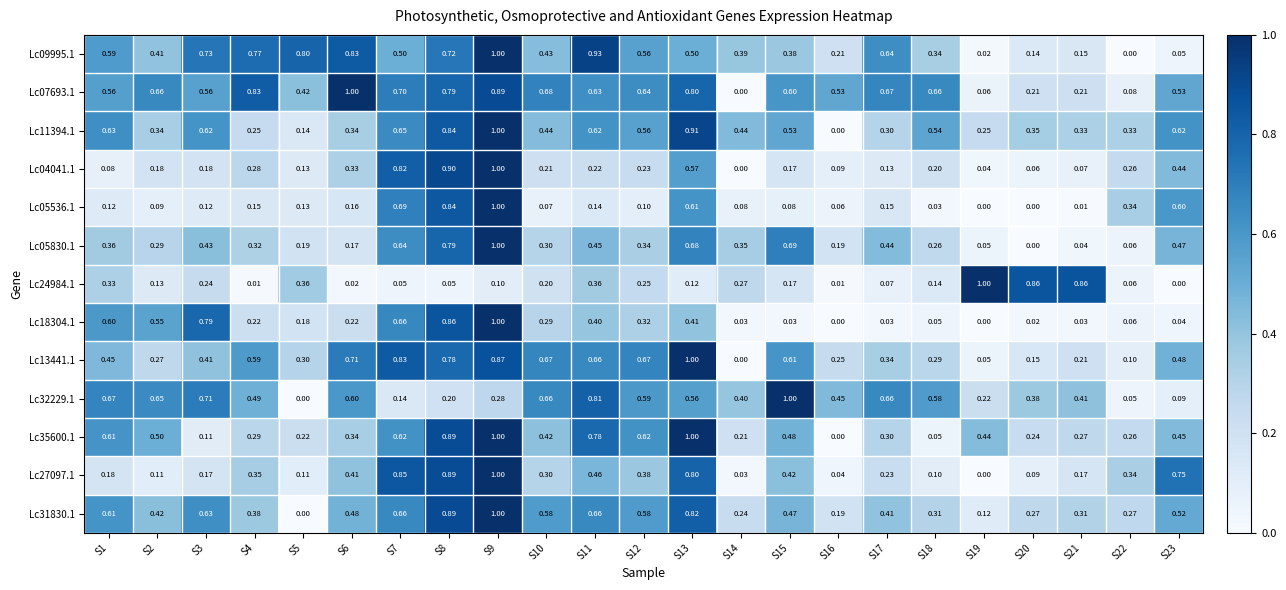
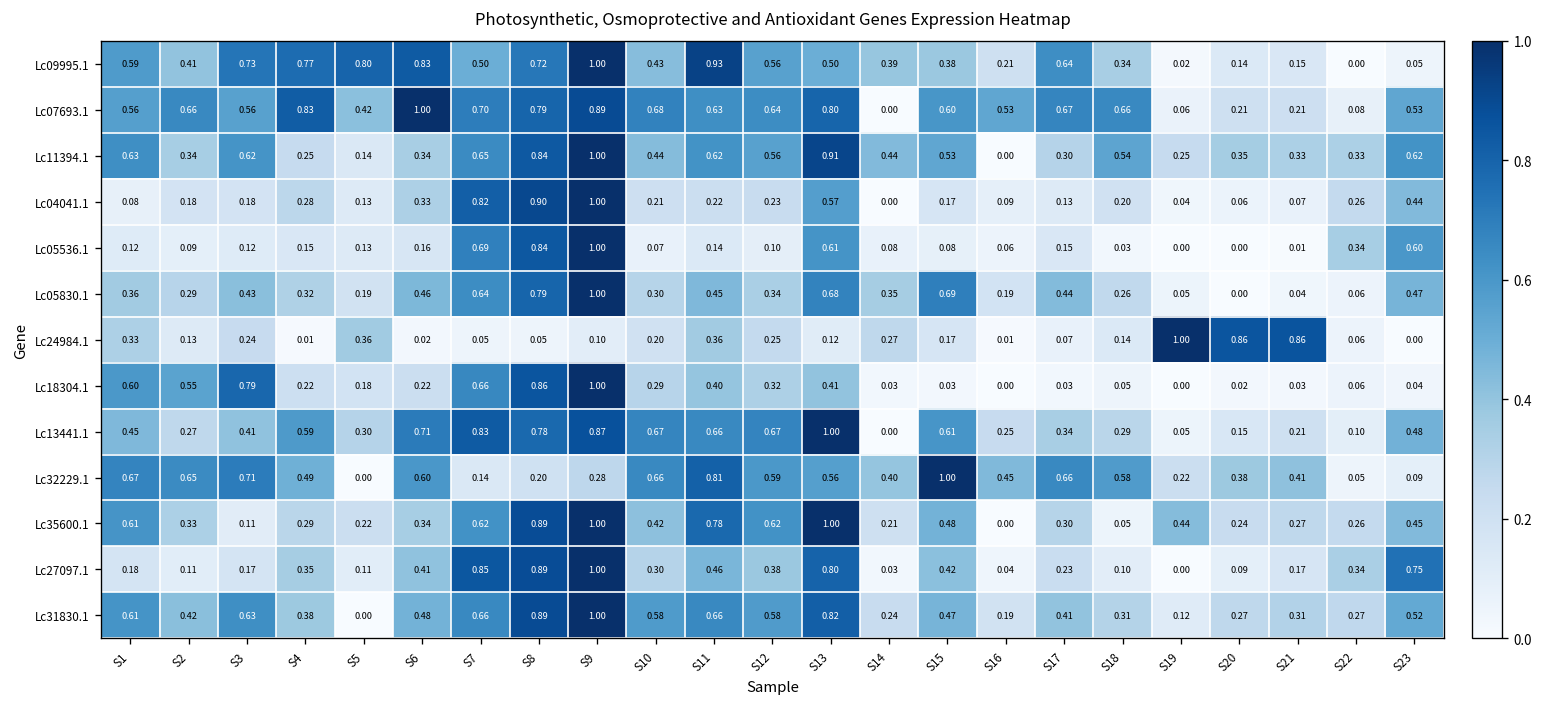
  {
    "Lc05830.1": {
      "S1": 0.36,
      "S2": 0.29,
      "S3": 0.43,
      "S4": 0.32,
      "S5": 0.19,
-     "S6": 0.17,
+     "S6": 0.46,
      "S7": 0.64,
      "S8": 0.79,
      "S9": 1.00,
      "S10": 0.30,
      "S11": 0.45,
      "S12": 0.34,
      "S13": 0.68,
      "S14": 0.35,
      "S15": 0.69,
      "S16": 0.19,
      "S17": 0.44,
      "S18": 0.26,
      "S19": 0.05,
      "S20": 0.00,
      "S21": 0.04,
      "S22": 0.06,
      "S23": 0.47
    },
    "Lc35600.1": {
      "S1": 0.61,
-     "S2": 0.50,
+     "S2": 0.33,
      "S3": 0.11,
      "S4": 0.29,
      "S5": 0.22,
      "S6": 0.34,
      "S7": 0.62,
      "S8": 0.89,
      "S9": 1.00,
      "S10": 0.42,
      "S11": 0.78,
      "S12": 0.62,
      "S13": 1.00,
      "S14": 0.21,
      "S15": 0.48,
      "S16": 0.00,
      "S17": 0.30,
      "S18": 0.05,
      "S19": 0.44,
      "S20": 0.24,
      "S21": 0.27,
      "S22": 0.26,
      "S23": 0.45
    }
  }
